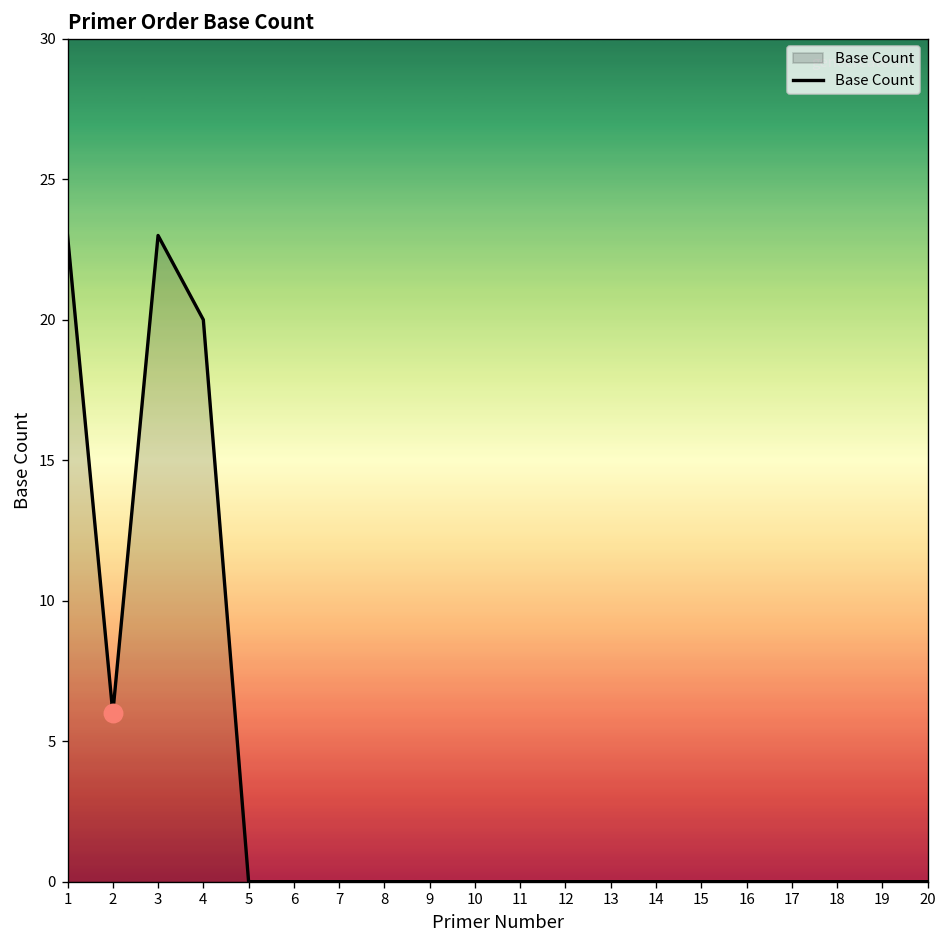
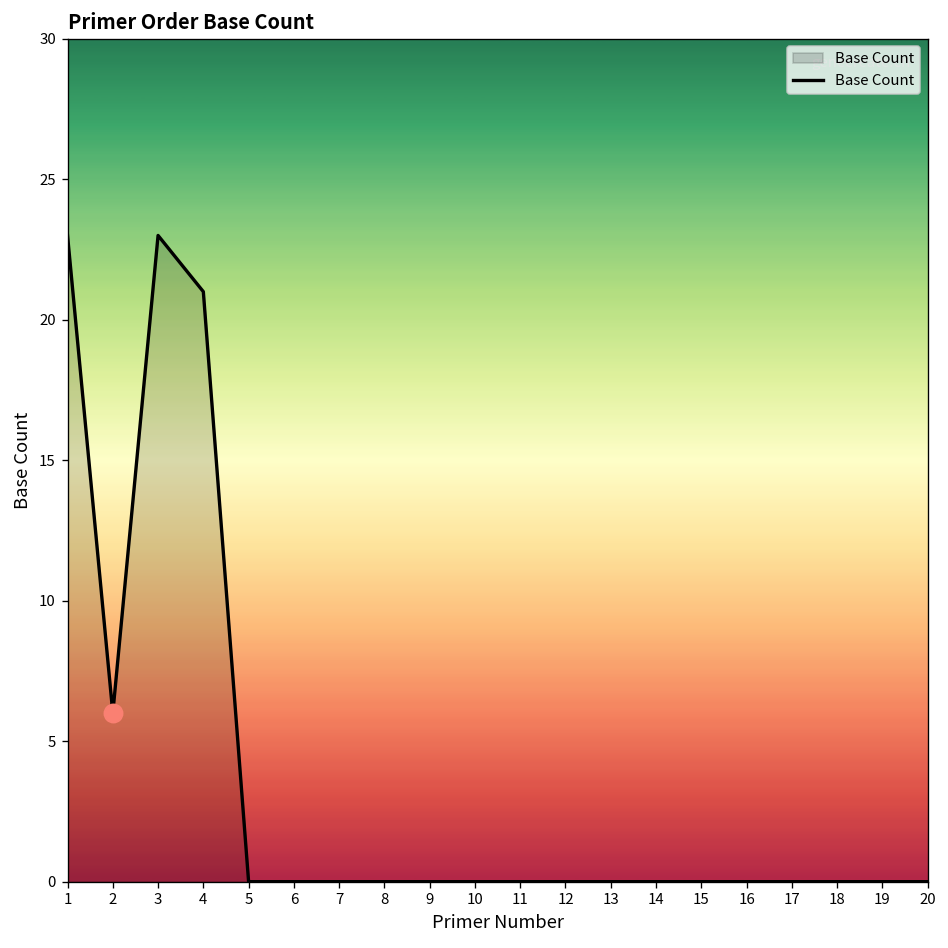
  {
    "Base Count": {
      "1": 23,
      "3": 23,
-     "4": 20,
+     "4": 21,
      "5": 0,
      "6": 0,
      "7": 0,
      "8": 0,
      "9": 0,
      "10": 0,
      "11": 0,
      "12": 0,
      "13": 0,
      "14": 0,
      "15": 0,
      "16": 0,
      "17": 0,
      "18": 0,
      "19": 0,
      "20": 0
    }
  }
